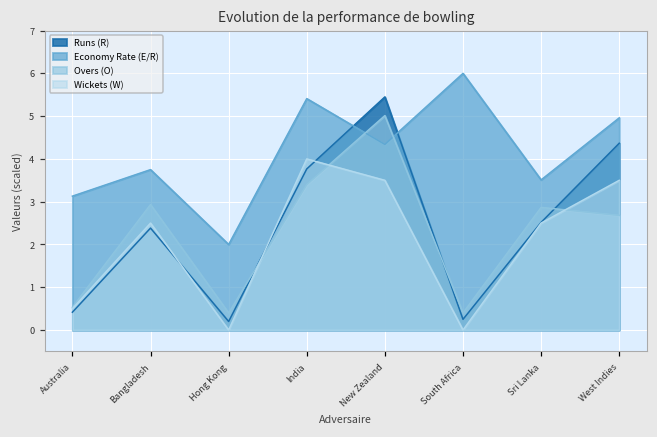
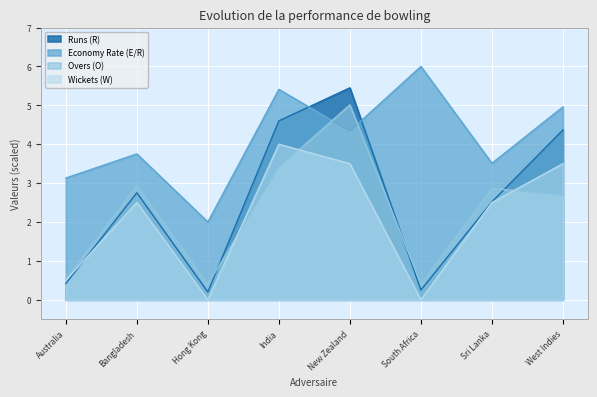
  {
    "Runs (R)": {
      "Australia": 0.4,
-     "Bangladesh": 2.4,
+     "Bangladesh": 2.8,
      "Hong Kong": 0.2,
-     "India": 3.8,
+     "India": 4.6,
      "New Zealand": 5.5,
      "South Africa": 0.3,
      "West Indies": 4.4
    }
  }
